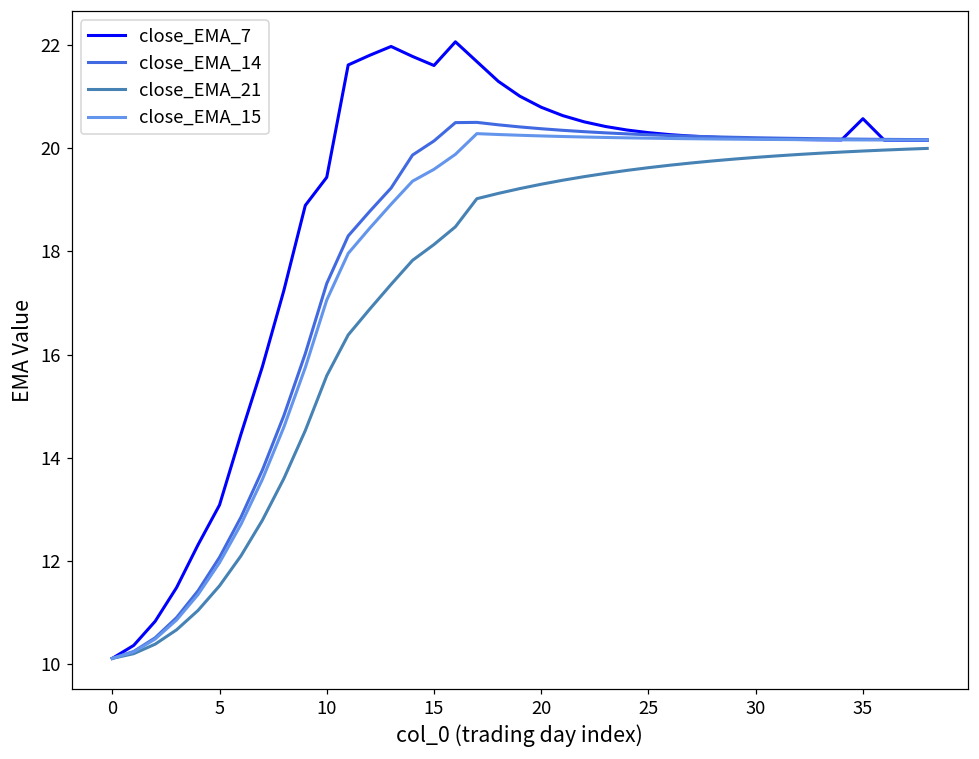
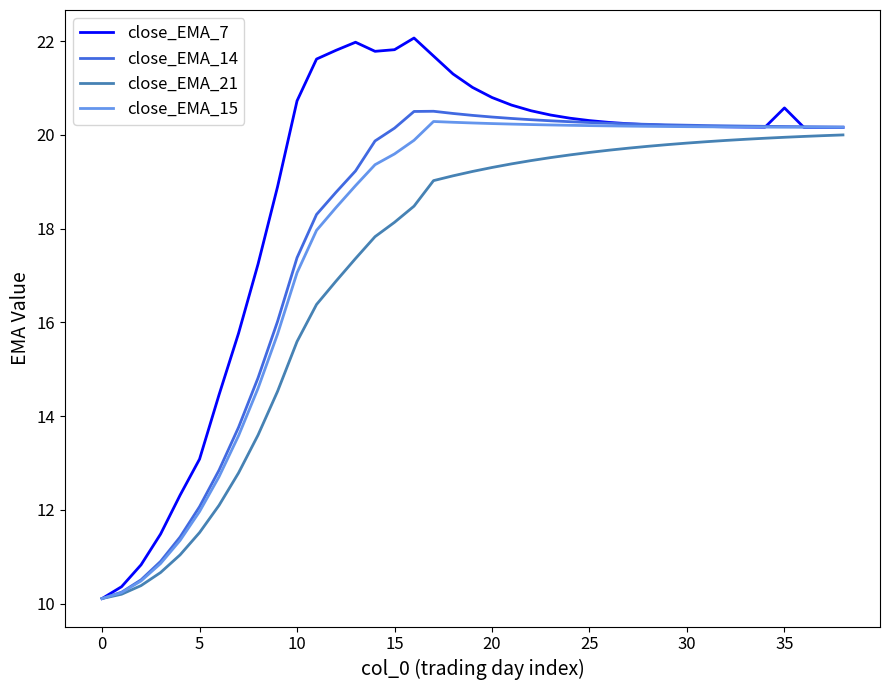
  {
    "close_EMA_7": {
      "5": 13.1,
-     "10": 19.4,
-     "15": 21.6,
+     "10": 20.7,
+     "15": 21.8,
      "20": 20.8,
      "35": 20.6
    }
  }
